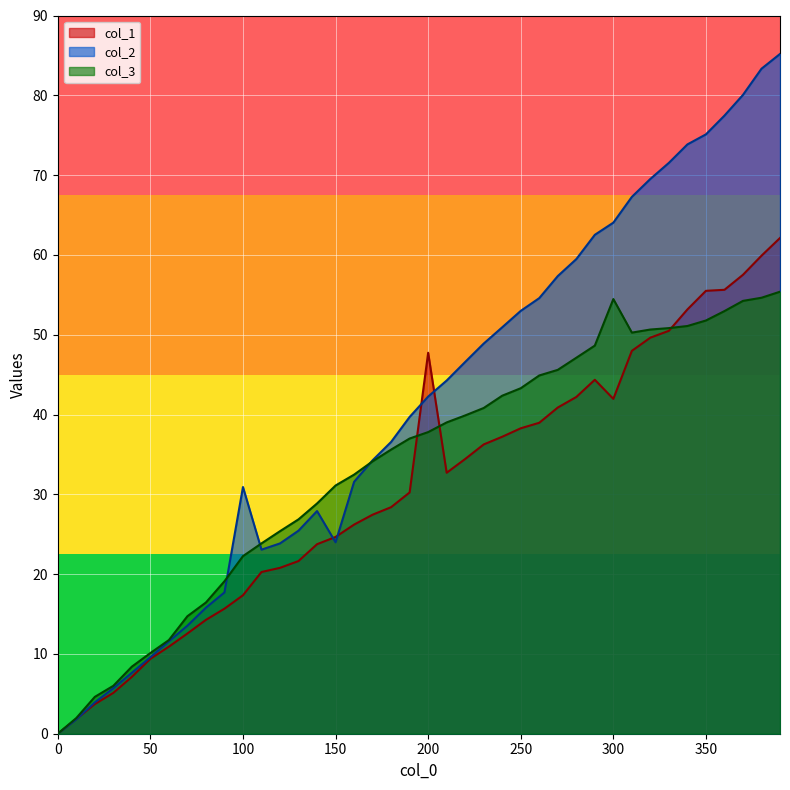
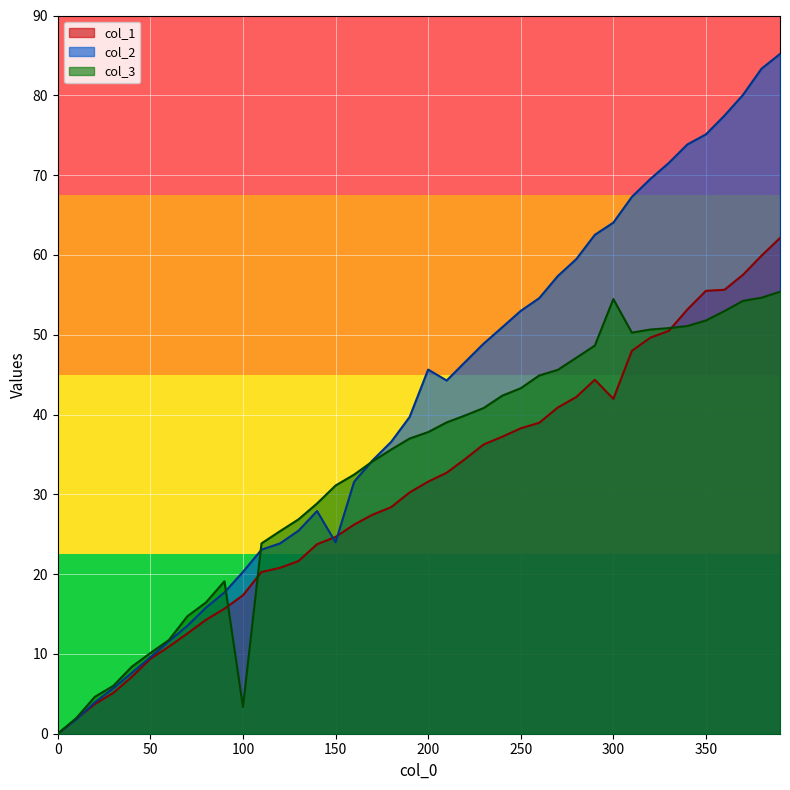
  {
    "col_1": {
      "100": 17,
      "150": 25,
-     "200": 48,
+     "200": 32,
      "250": 38,
      "300": 42,
      "350": 56
    },
    "col_2": {
-     "100": 31,
+     "100": 20,
      "150": 24,
-     "200": 42,
+     "200": 46,
      "250": 53,
      "300": 64,
      "350": 75
    },
    "col_3": {
      "50": 10,
-     "100": 22,
+     "100": 3,
      "150": 31,
      "200": 38,
      "250": 43,
      "300": 54,
      "350": 52
    }
  }
